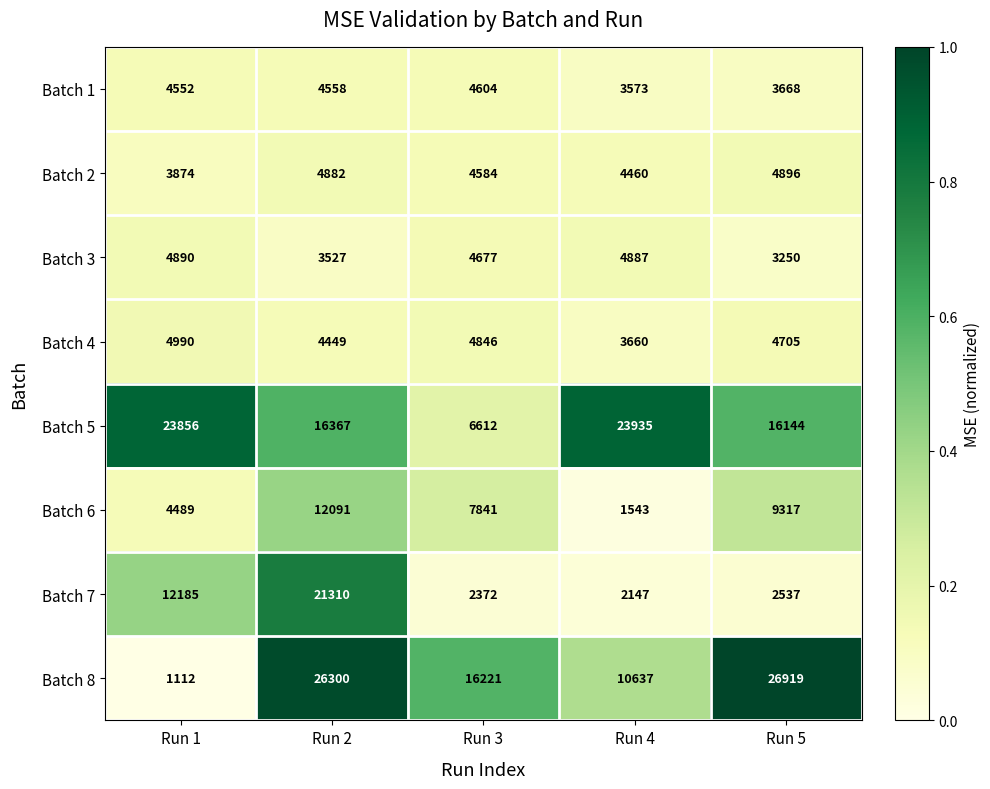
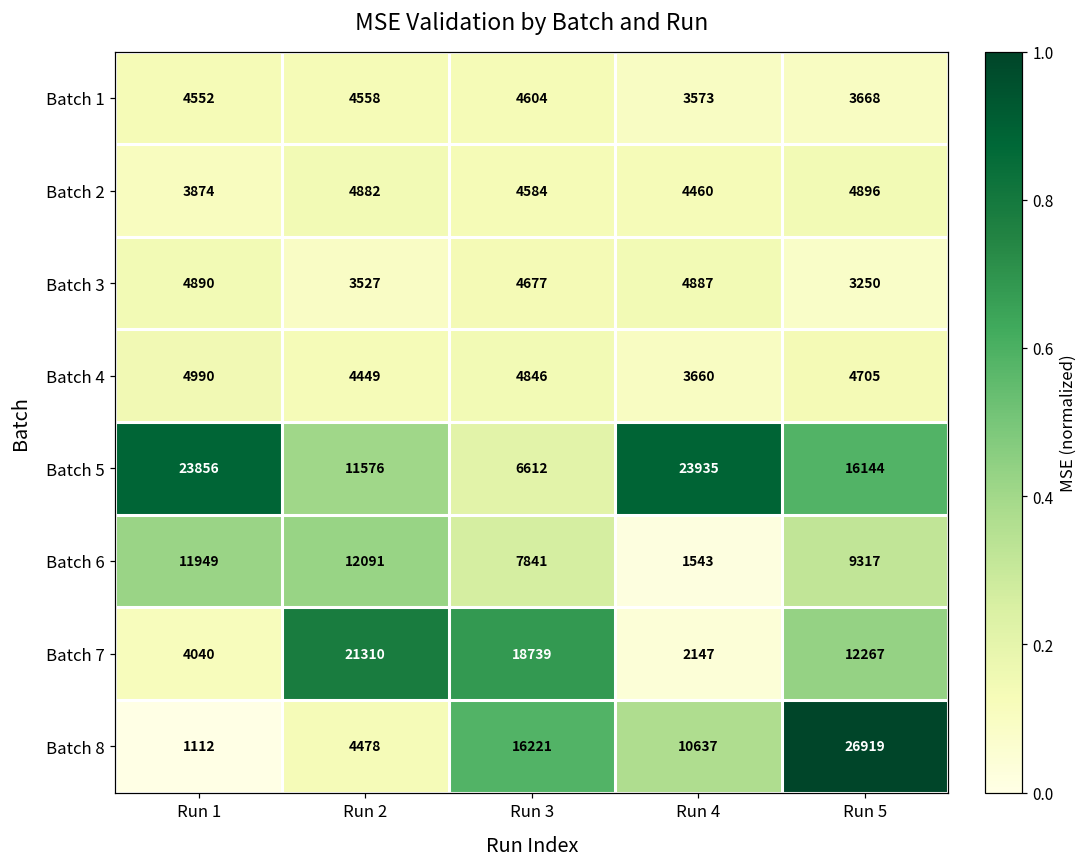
  {
    "Batch 1": {
      "Run 1": 4552,
      "Run 2": 4558,
      "Run 3": 4604,
      "Run 4": 3573,
      "Run 5": 3668
    },
    "Batch 2": {
      "Run 1": 3874,
      "Run 2": 4882,
      "Run 3": 4584,
      "Run 4": 4460,
      "Run 5": 4896
    },
    "Batch 3": {
      "Run 1": 4890,
      "Run 2": 3527,
      "Run 3": 4677,
      "Run 4": 4887,
      "Run 5": 3250
    },
    "Batch 4": {
      "Run 1": 4990,
      "Run 2": 4449,
      "Run 3": 4846,
      "Run 4": 3660,
      "Run 5": 4705
    },
    "Batch 5": {
      "Run 1": 23856,
-     "Run 2": 16367,
+     "Run 2": 11576,
      "Run 3": 6612,
      "Run 4": 23935,
      "Run 5": 16144
    },
    "Batch 6": {
-     "Run 1": 4489,
+     "Run 1": 11949,
      "Run 2": 12091,
      "Run 3": 7841,
      "Run 4": 1543,
      "Run 5": 9317
    },
    "Batch 7": {
-     "Run 1": 12185,
+     "Run 1": 4040,
      "Run 2": 21310,
-     "Run 3": 2372,
+     "Run 3": 18739,
      "Run 4": 2147,
-     "Run 5": 2537
+     "Run 5": 12267
    },
    "Batch 8": {
      "Run 1": 1112,
-     "Run 2": 26300,
+     "Run 2": 4478,
      "Run 3": 16221,
      "Run 4": 10637,
      "Run 5": 26919
    }
  }
